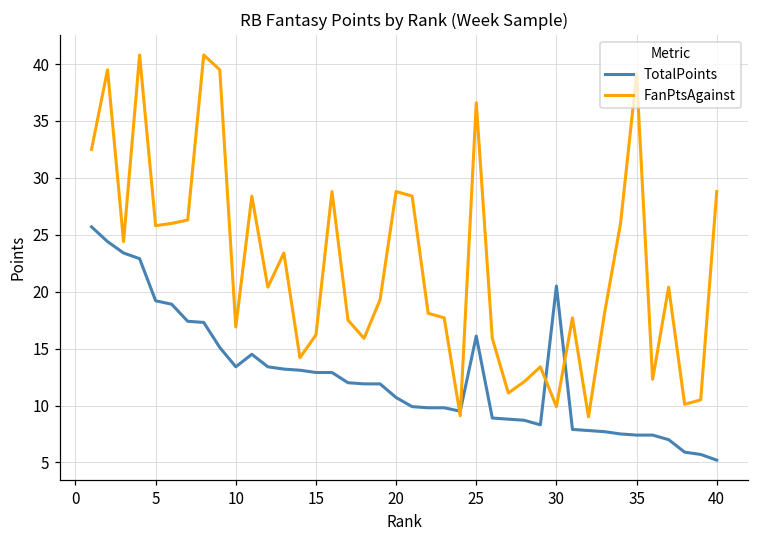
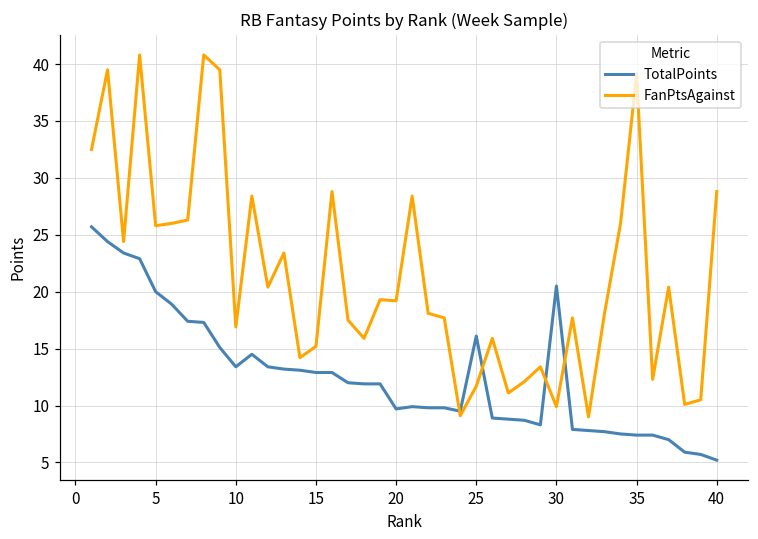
  {
    "TotalPoints": {
-     "5": 19.2,
+     "5": 20.0,
      "10": 13.4,
      "15": 12.9,
-     "20": 10.7,
+     "20": 9.7,
      "25": 16.1,
      "30": 20.5,
      "35": 7.4,
      "40": 5.2
    },
    "FanPtsAgainst": {
      "5": 25.8,
      "10": 16.9,
-     "15": 16.2,
-     "20": 28.8,
-     "25": 36.6,
+     "15": 15.2,
+     "20": 19.2,
+     "25": 11.7,
      "30": 9.9,
      "40": 28.8
    }
  }
